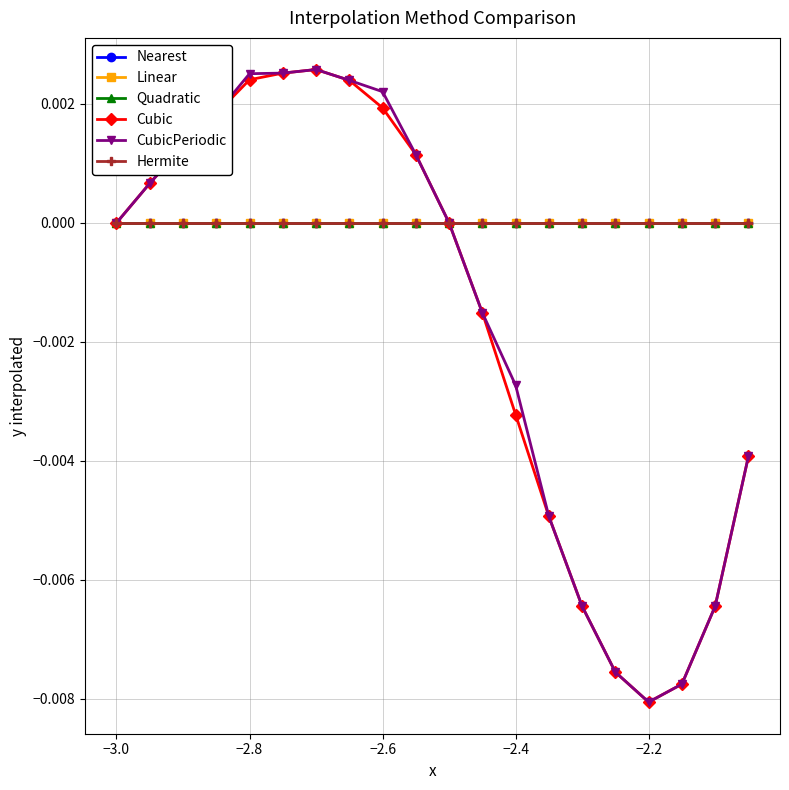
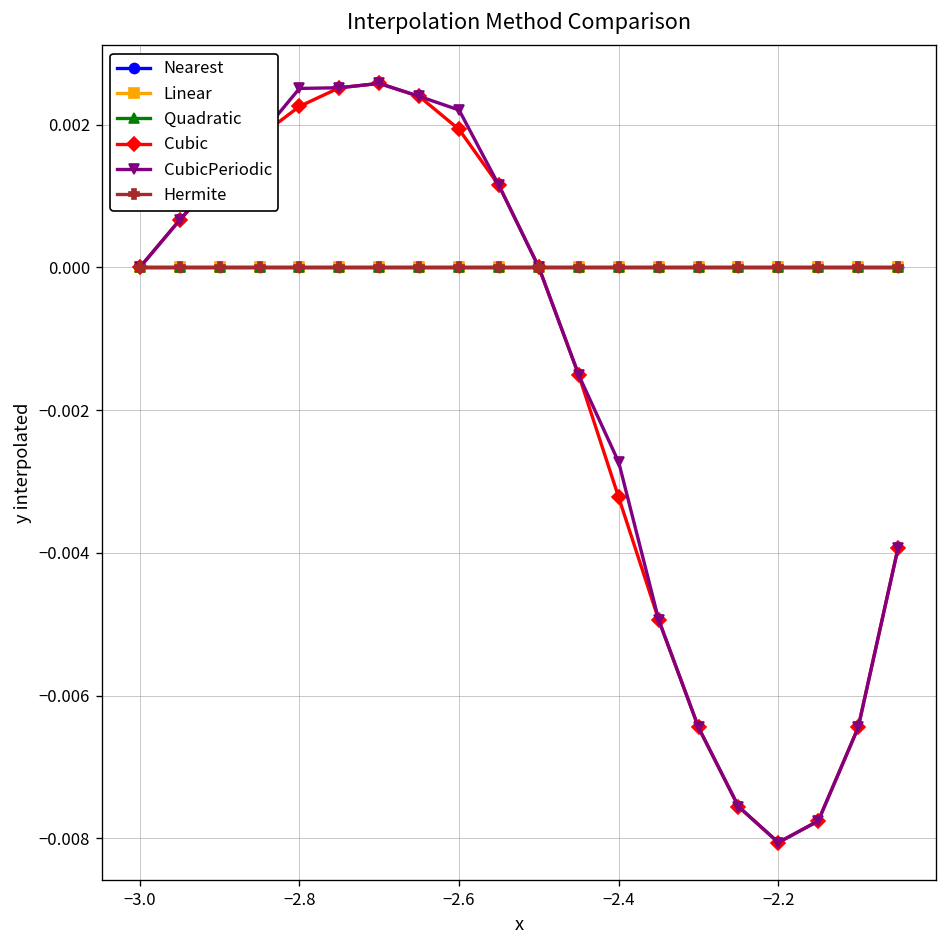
  {
    "Hermite": {
      "−2.8": 0.0000,
      "−2.6": 0.0000,
      "−2.4": 0.0000,
      "−2.2": 0.0000
    },
    "Cubic": {
-     "−2.8": 0.0024,
+     "−2.8": 0.0023,
      "−2.6": 0.0019,
      "−2.4": -0.0032
    },
    "CubicPeriodic": {
      "−2.8": 0.0025,
      "−2.6": 0.0022,
      "−2.4": -0.0027
    }
  }
